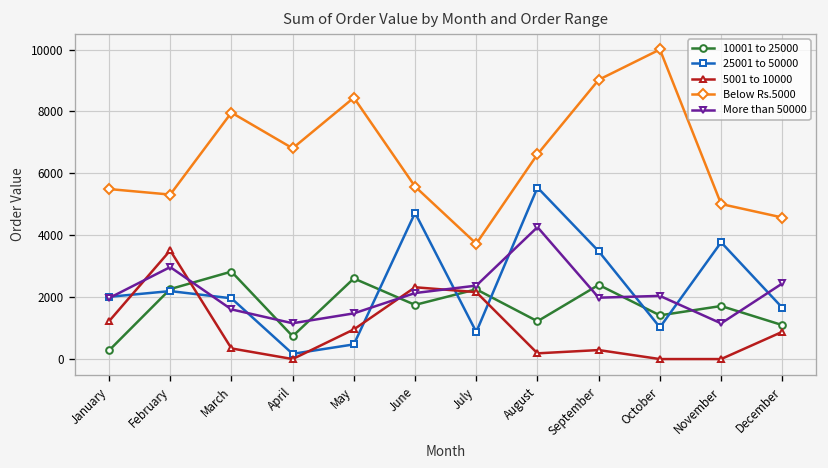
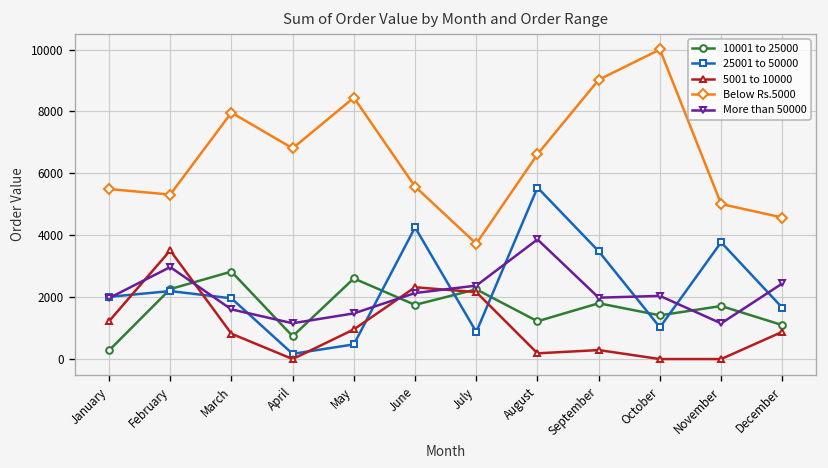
  {
    "10001 to 25000": {
      "January": 300,
      "March": 2800,
      "April": 700,
      "May": 2600,
      "June": 1800,
      "August": 1200,
-     "September": 2400,
+     "September": 1800,
      "October": 1400,
      "November": 1700,
      "December": 1100
    },
    "25001 to 50000": {
      "March": 2000,
      "April": 200,
      "May": 500,
-     "June": 4700,
+     "June": 4300,
      "July": 900,
      "August": 5500,
      "September": 3500,
      "October": 1000,
      "November": 3800,
      "December": 1700
    },
    "5001 to 10000": {
      "January": 1200,
      "February": 3500,
-     "March": 300,
+     "March": 800,
      "April": 0,
      "May": 1000,
      "June": 2300,
      "August": 200,
      "September": 300,
      "October": 0,
      "November": 0,
      "December": 900
    },
    "Below Rs.5000": {
      "January": 5500,
      "February": 5300,
      "March": 8000,
      "April": 6800,
      "May": 8400,
      "June": 5600,
      "July": 3700,
      "August": 6600,
      "September": 9000,
      "October": 10000,
      "November": 5000,
      "December": 4600
    },
    "More than 50000": {
      "February": 3000,
      "March": 1600,
      "April": 1200,
      "May": 1500,
      "June": 2100,
      "July": 2400,
-     "August": 4300,
+     "August": 3900,
      "September": 2000,
      "October": 2000,
      "November": 1200,
      "December": 2400
    }
  }
